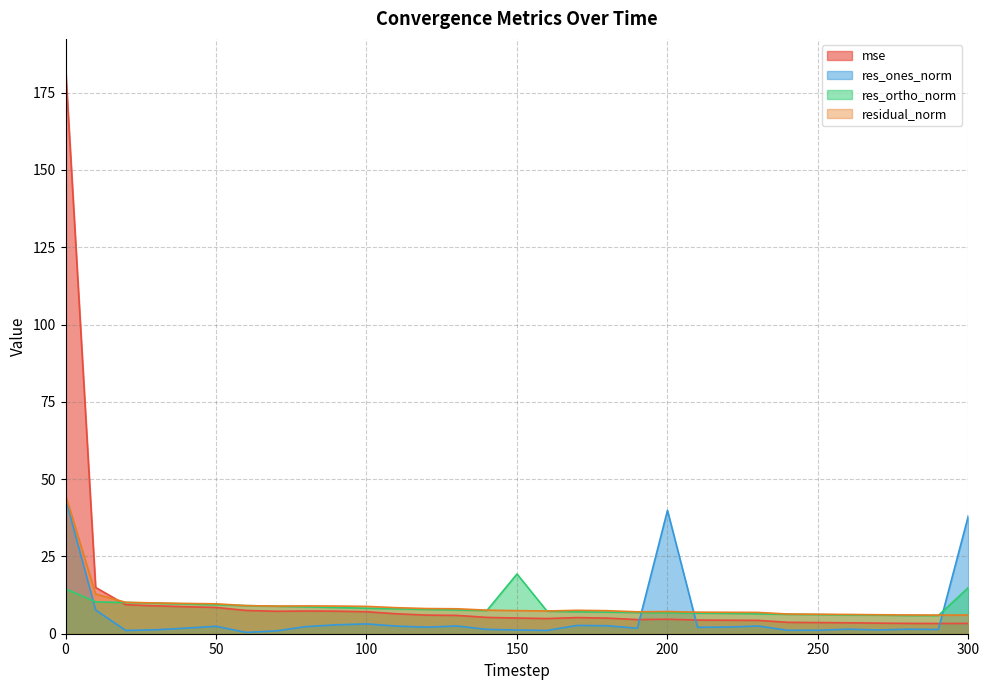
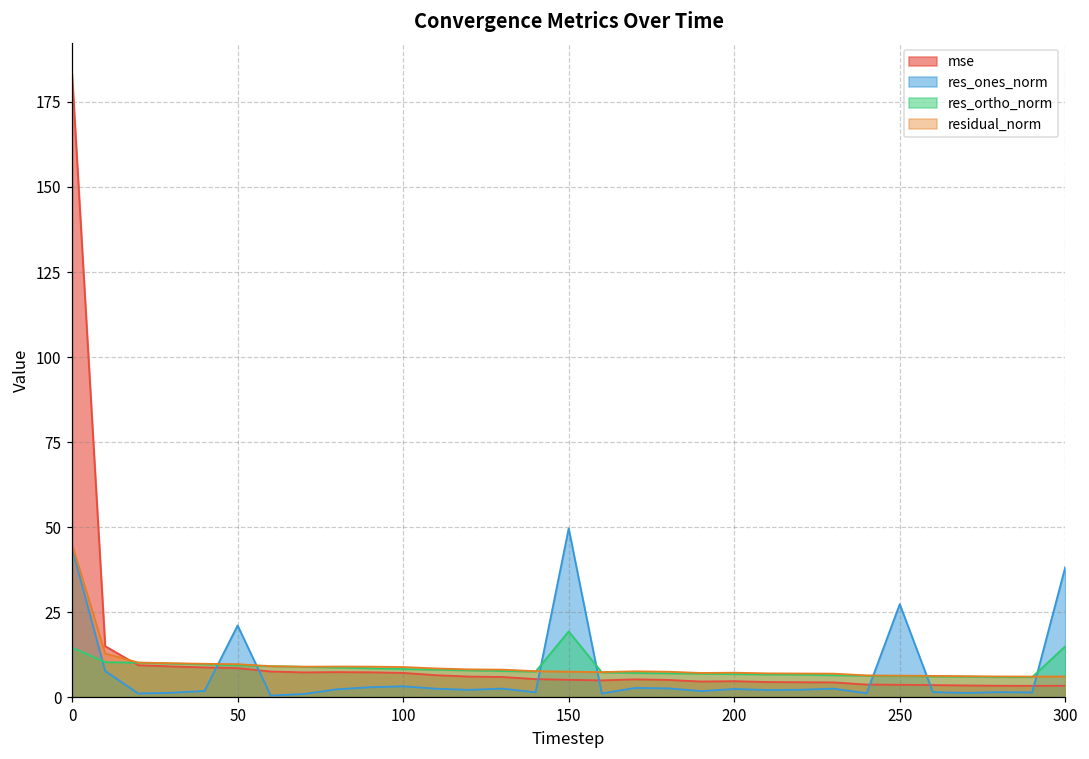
  {
    "res_ones_norm": {
      "0": 44,
-     "50": 2,
+     "50": 21,
      "100": 3,
-     "150": 1,
-     "200": 40,
-     "250": 1,
+     "150": 50,
+     "200": 2,
+     "250": 27,
      "300": 38
    },
    "res_ortho_norm": {
      "0": 15,
      "150": 19,
      "300": 15
    }
  }
